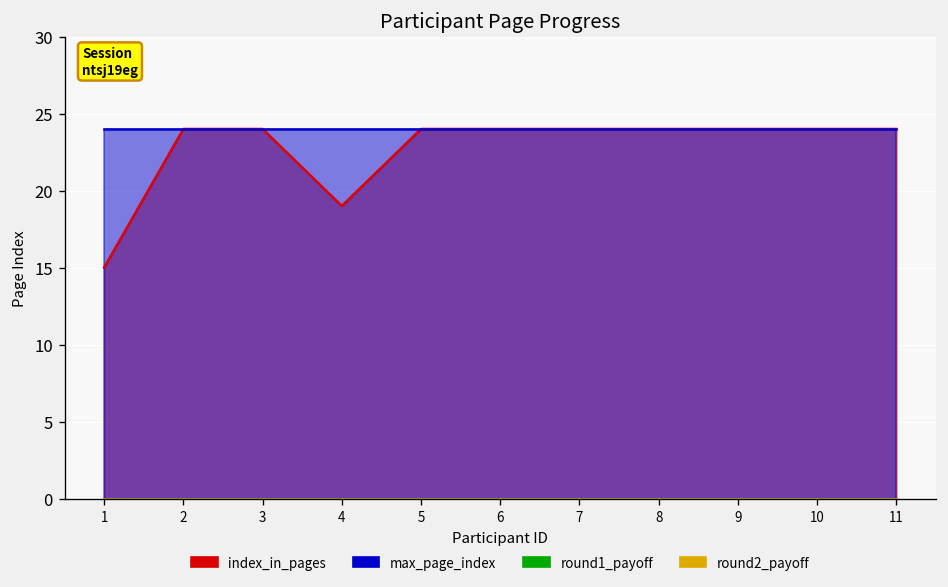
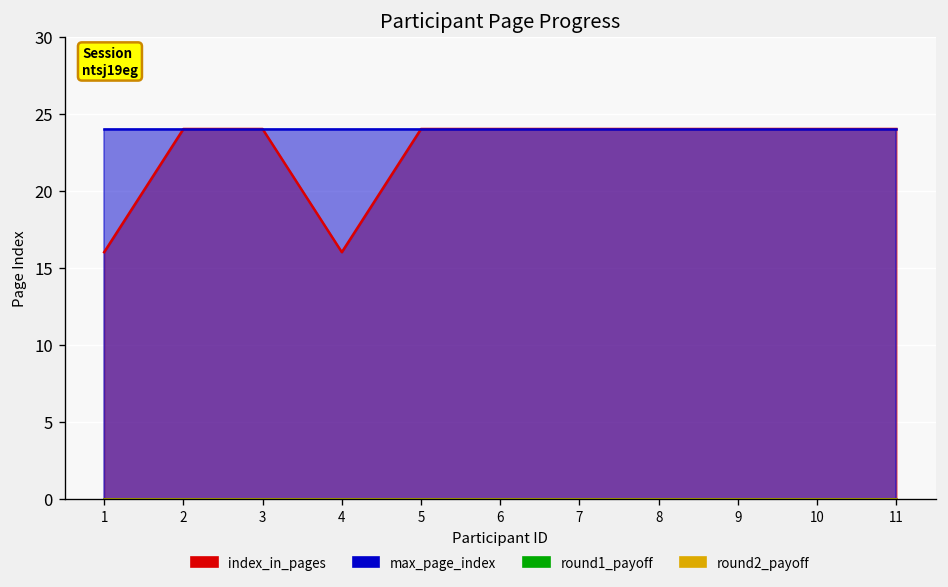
  {
    "index_in_pages": {
-     "1": 15,
-     "4": 19
+     "1": 16,
+     "4": 16
    },
    "max_page_index": {
      "1": 24,
      "4": 24
    },
    "round2_payoff": {
      "1": 0,
      "2": 0,
      "3": 0,
      "4": 0,
      "5": 0,
      "6": 0,
      "7": 0,
      "8": 0,
      "9": 0,
      "10": 0,
      "11": 0
    }
  }
